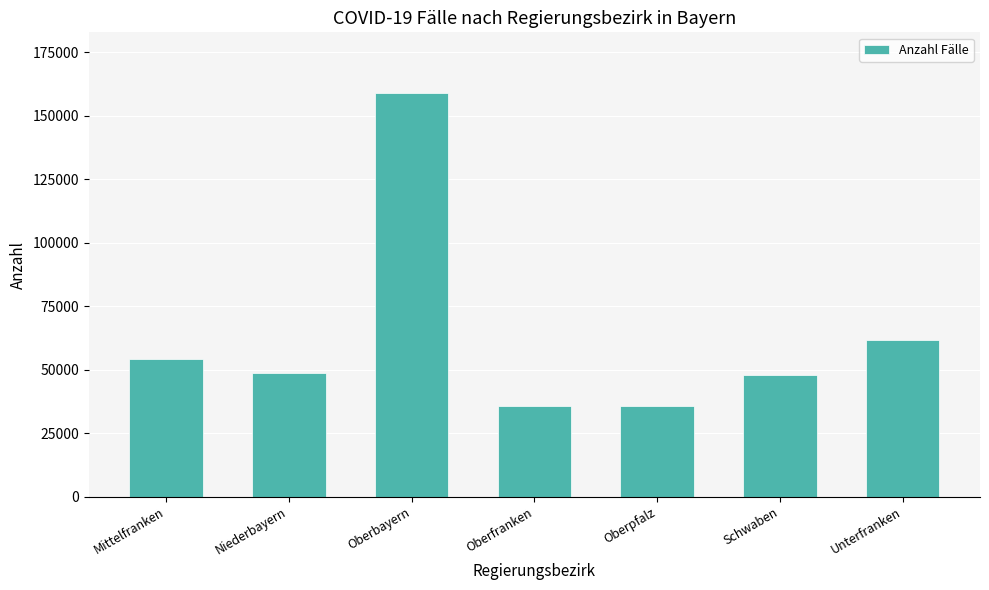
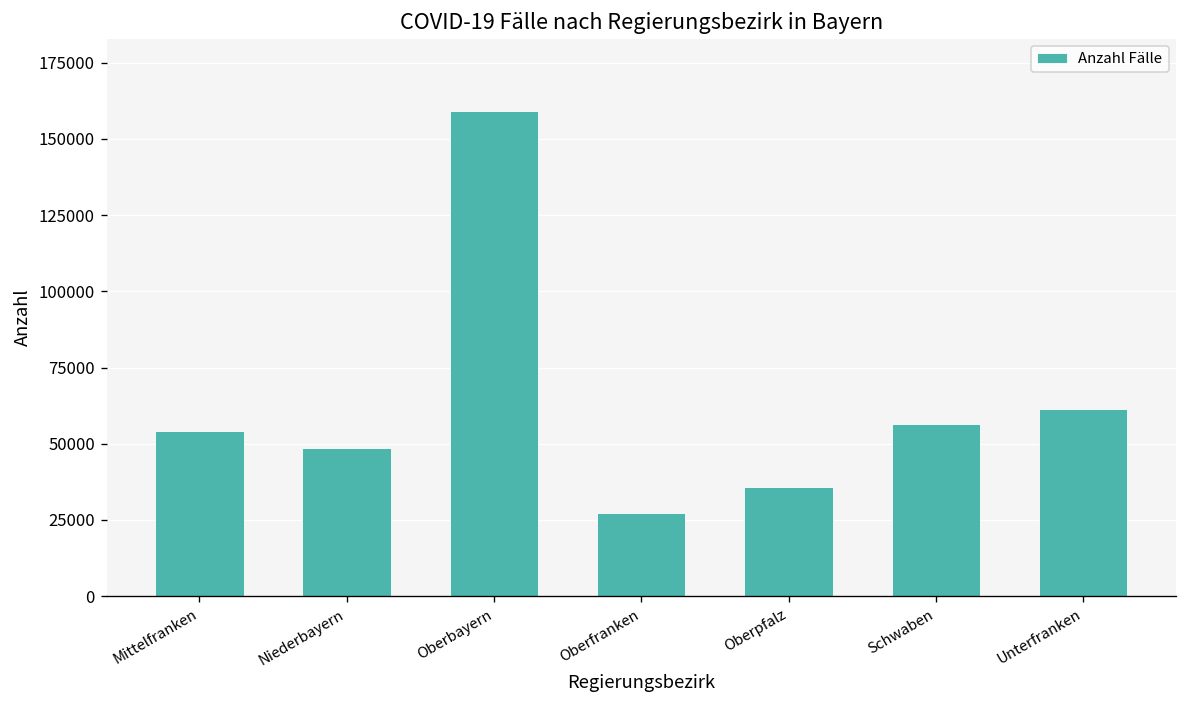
  {
    "Mittelfranken": 54000,
    "Niederbayern": 49000,
    "Oberbayern": 159000,
-   "Oberfranken": 36000,
+   "Oberfranken": 27000,
    "Oberpfalz": 36000,
-   "Schwaben": 48000,
+   "Schwaben": 56000,
    "Unterfranken": 62000
  }
